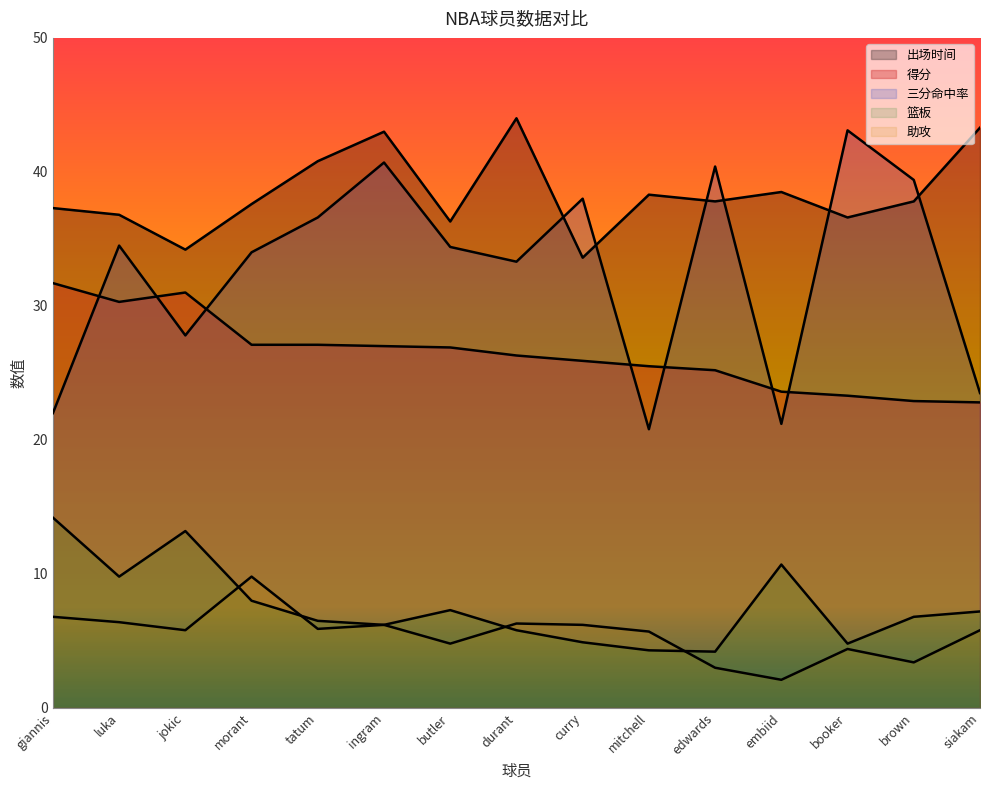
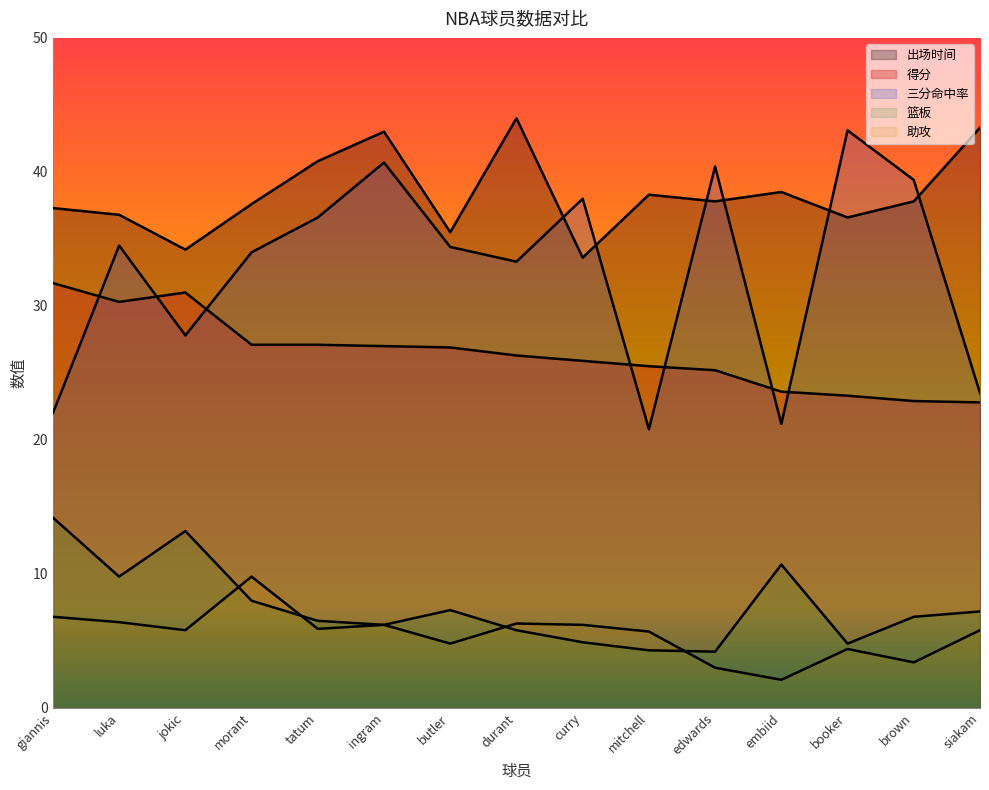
  {
    "出场时间": {
      "giannis": 37.3,
      "luka": 36.8,
      "jokic": 34.2,
      "morant": 37.6,
      "tatum": 40.8,
      "ingram": 43.0,
-     "butler": 36.3,
+     "butler": 35.5,
      "durant": 44.0,
      "curry": 33.6,
      "mitchell": 38.3,
      "edwards": 37.8,
      "embiid": 38.5,
      "booker": 36.6,
      "brown": 37.8,
      "siakam": 43.3
    },
    "得分": {
      "giannis": 31.7,
      "luka": 30.3,
      "jokic": 31.0,
      "morant": 27.1,
      "tatum": 27.1,
      "ingram": 27.0,
      "butler": 26.9,
      "durant": 26.3,
      "curry": 25.9,
      "mitchell": 25.5,
      "edwards": 25.2,
      "embiid": 23.6,
      "booker": 23.3,
      "brown": 22.9,
      "siakam": 22.8
    }
  }
